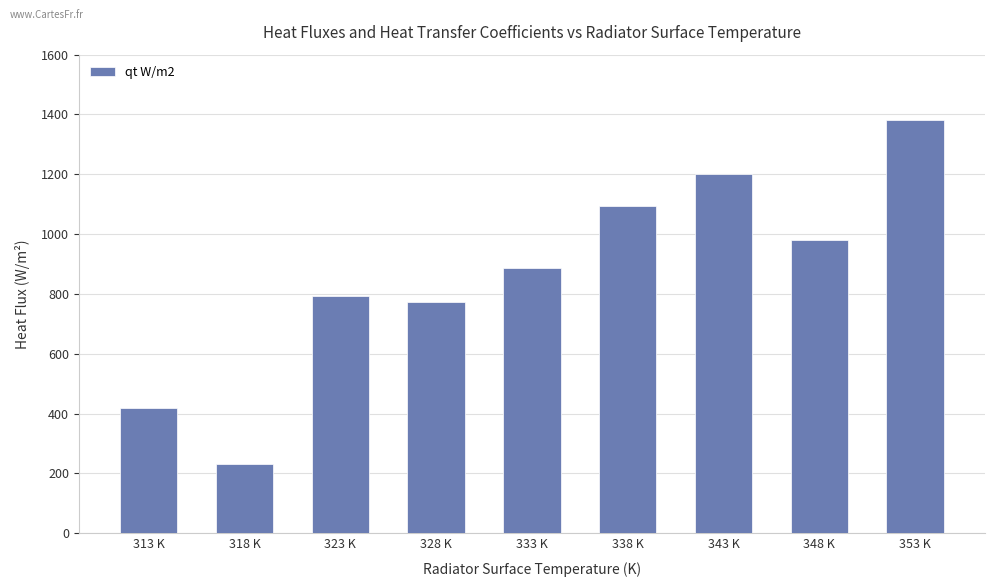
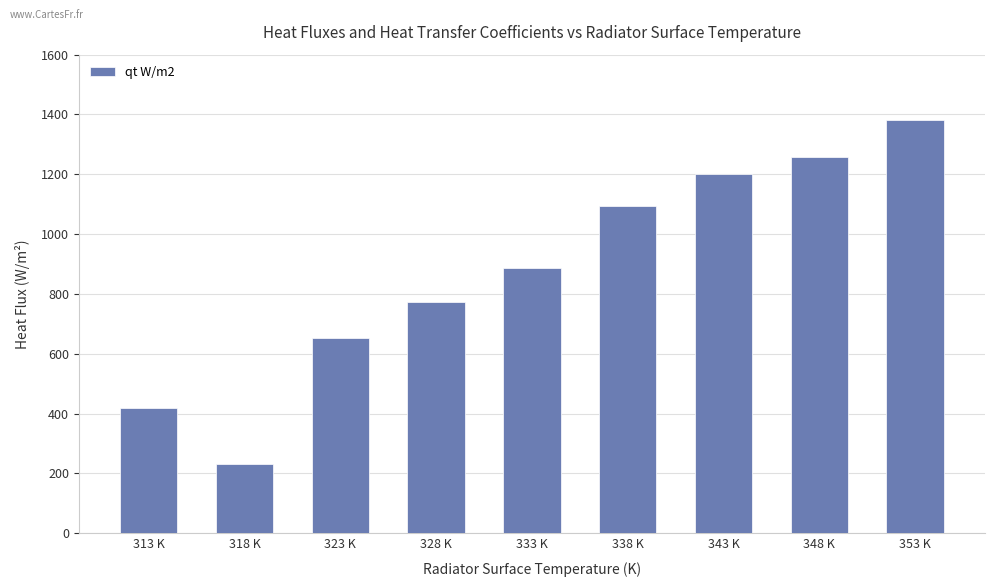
  {
    "313 K": 420,
    "318 K": 230,
-   "323 K": 790,
+   "323 K": 650,
    "328 K": 770,
    "333 K": 890,
    "338 K": 1090,
    "343 K": 1200,
-   "348 K": 980,
+   "348 K": 1260,
    "353 K": 1380
  }
